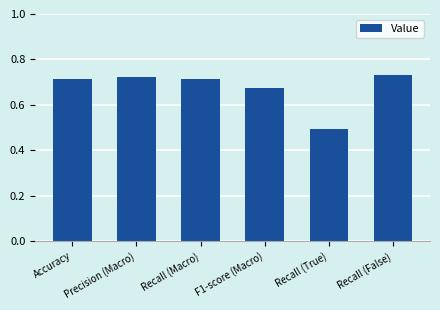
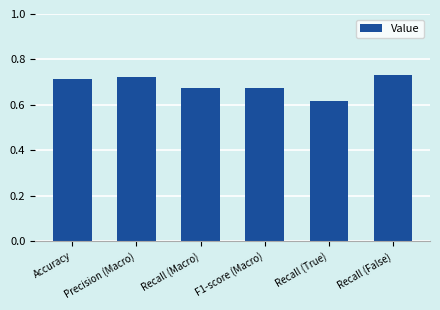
  {
    "Accuracy": 0.72,
    "Precision (Macro)": 0.72,
-   "Recall (Macro)": 0.71,
+   "Recall (Macro)": 0.67,
    "F1-score (Macro)": 0.67,
-   "Recall (True)": 0.49,
+   "Recall (True)": 0.62,
    "Recall (False)": 0.73
  }
